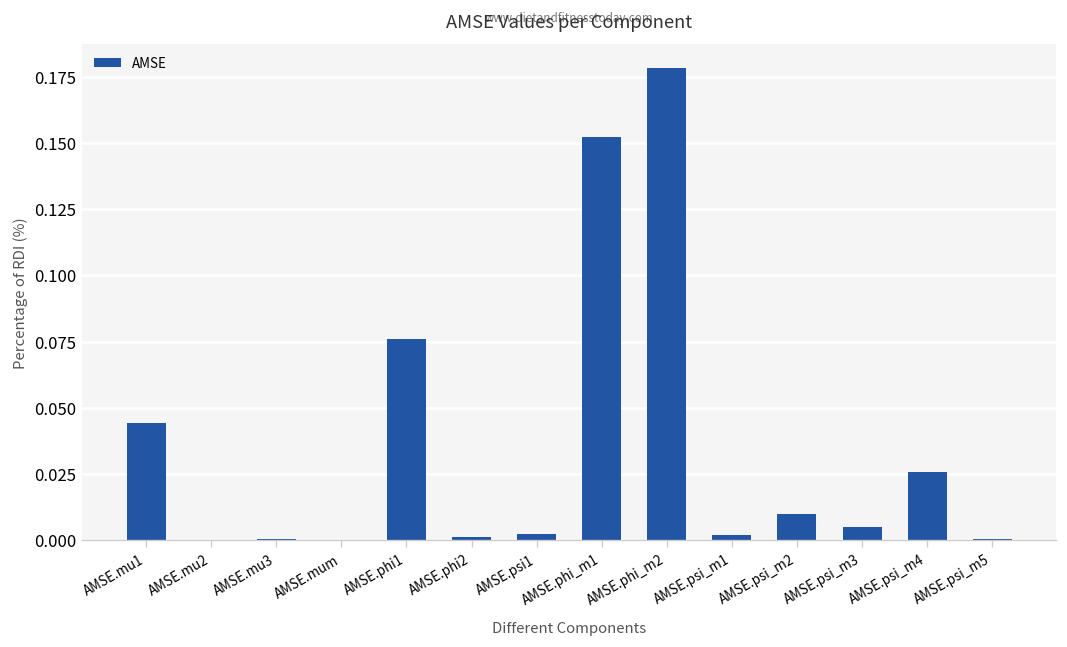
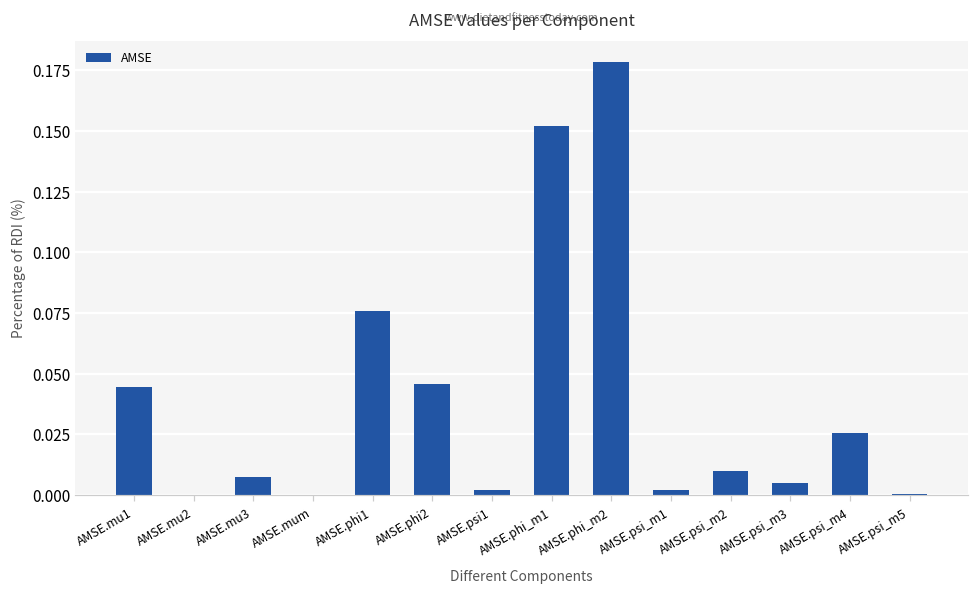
  {
    "AMSE.mu1": 0.044,
-   "AMSE.mu3": 0.000,
+   "AMSE.mu3": 0.008,
    "AMSE.phi1": 0.076,
-   "AMSE.phi2": 0.001,
+   "AMSE.phi2": 0.046,
    "AMSE.psi1": 0.002,
    "AMSE.phi_m1": 0.152,
    "AMSE.phi_m2": 0.178,
    "AMSE.psi_m1": 0.002,
    "AMSE.psi_m2": 0.010,
    "AMSE.psi_m3": 0.005,
    "AMSE.psi_m4": 0.026
  }
